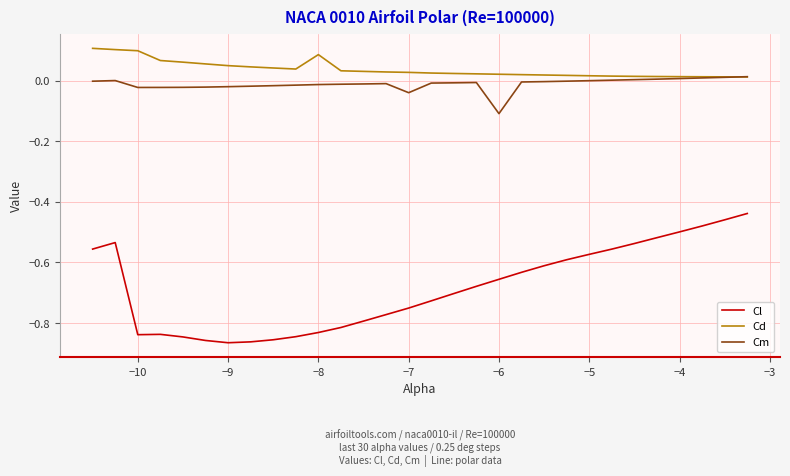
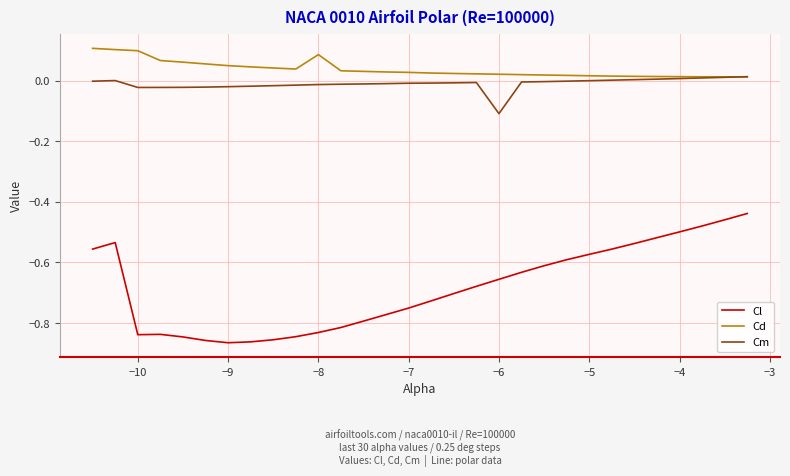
  {
    "Cl": {
      "−10": -0.84,
      "−9": -0.87,
      "−8": -0.83,
      "−7": -0.75,
      "−6": -0.66,
      "−5": -0.57,
      "−4": -0.50
    },
    "Cd": {
      "−10": 0.10,
      "−9": 0.05,
      "−8": 0.09,
      "−7": 0.03,
      "−6": 0.02,
      "−5": 0.02
    },
    "Cm": {
      "−10": -0.02,
      "−9": -0.02,
      "−8": -0.01,
-     "−7": -0.04,
+     "−7": -0.01,
      "−6": -0.11,
      "−5": 0.00
    }
  }
